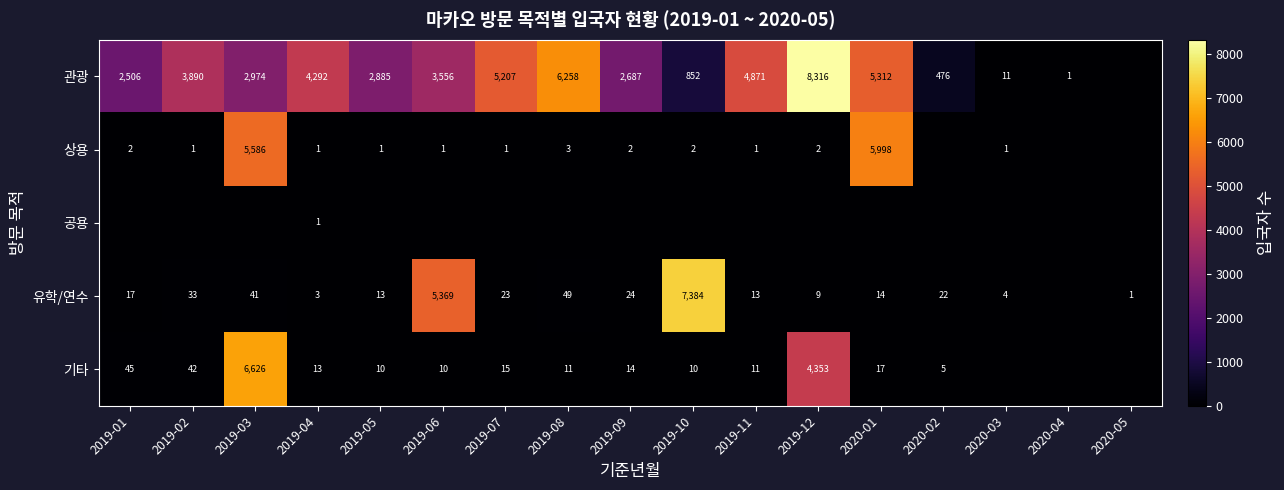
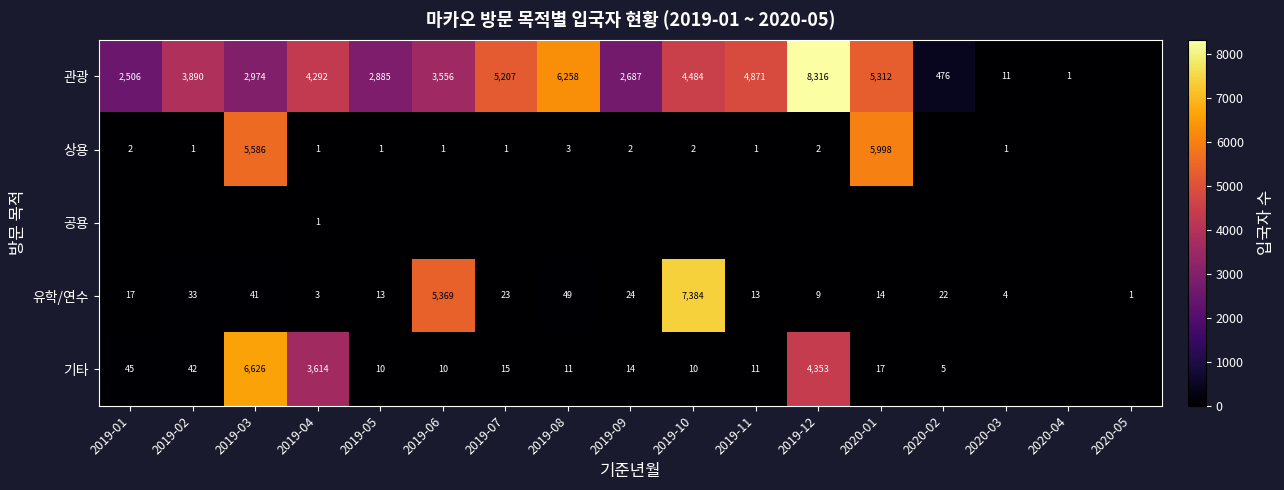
  {
    "관광": {
      "2019-01": "2,506",
      "2019-02": "3,890",
      "2019-03": "2,974",
      "2019-04": "4,292",
      "2019-05": "2,885",
      "2019-06": "3,556",
      "2019-07": "5,207",
      "2019-08": "6,258",
      "2019-09": "2,687",
-     "2019-10": "852",
+     "2019-10": "4,484",
      "2019-11": "4,871",
      "2019-12": "8,316",
      "2020-01": "5,312",
      "2020-02": "476",
      "2020-03": "11",
      "2020-04": "1"
    },
    "상용": {
      "2019-01": "2",
      "2019-02": "1",
      "2019-03": "5,586",
      "2019-04": "1",
      "2019-05": "1",
      "2019-06": "1",
      "2019-07": "1",
      "2019-08": "3",
      "2019-09": "2",
      "2019-10": "2",
      "2019-11": "1",
      "2019-12": "2",
      "2020-01": "5,998",
      "2020-03": "1"
    },
    "공용": {
      "2019-04": "1"
    },
    "유학/연수": {
      "2019-01": "17",
      "2019-02": "33",
      "2019-03": "41",
      "2019-04": "3",
      "2019-05": "13",
      "2019-06": "5,369",
      "2019-07": "23",
      "2019-08": "49",
      "2019-09": "24",
      "2019-10": "7,384",
      "2019-11": "13",
      "2019-12": "9",
      "2020-01": "14",
      "2020-02": "22",
      "2020-03": "4",
      "2020-05": "1"
    },
    "기타": {
      "2019-01": "45",
      "2019-02": "42",
      "2019-03": "6,626",
-     "2019-04": "13",
+     "2019-04": "3,614",
      "2019-05": "10",
      "2019-06": "10",
      "2019-07": "15",
      "2019-08": "11",
      "2019-09": "14",
      "2019-10": "10",
      "2019-11": "11",
      "2019-12": "4,353",
      "2020-01": "17",
      "2020-02": "5"
    }
  }
